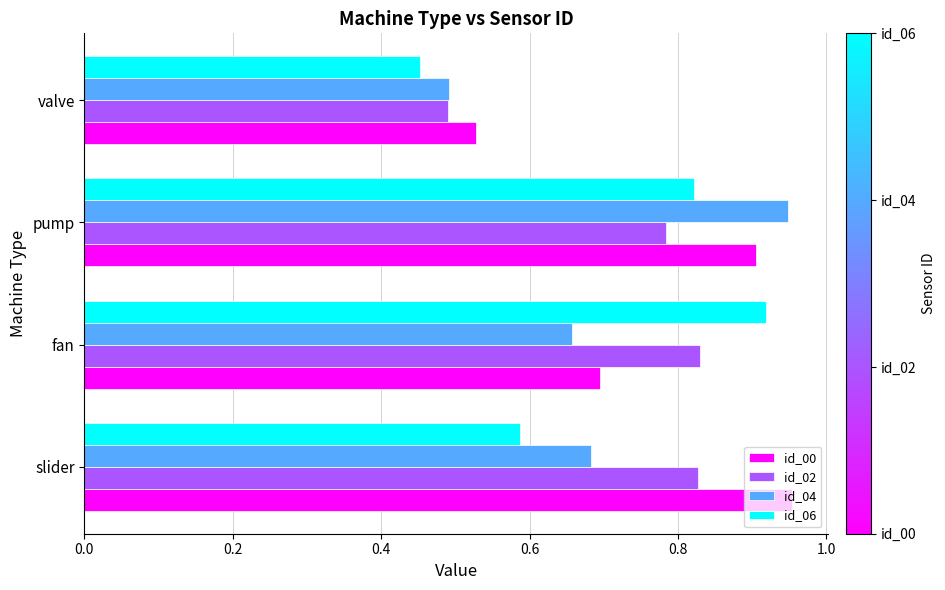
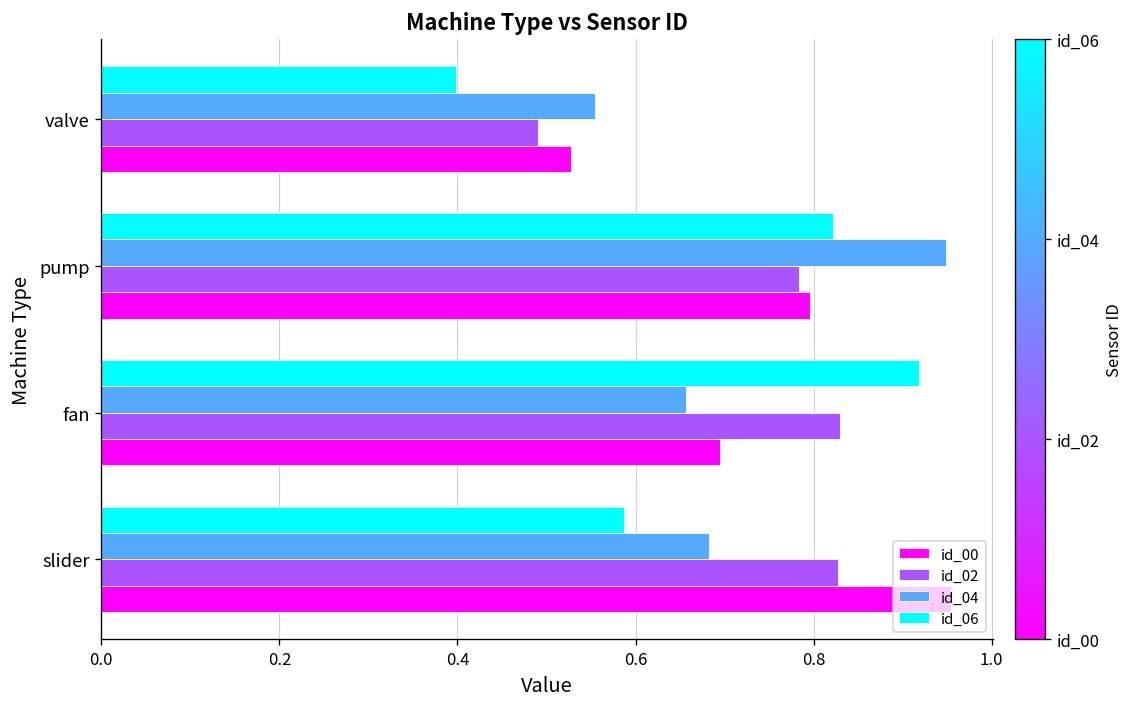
  {
    "id_00": {
      "valve": 0.53,
-     "pump": 0.91,
+     "pump": 0.80,
      "fan": 0.70
    },
    "id_02": {
      "valve": 0.49,
      "pump": 0.78,
      "fan": 0.83,
      "slider": 0.83
    },
    "id_04": {
-     "valve": 0.49,
+     "valve": 0.55,
      "pump": 0.95,
      "fan": 0.66,
      "slider": 0.68
    },
    "id_06": {
-     "valve": 0.45,
+     "valve": 0.40,
      "pump": 0.82,
      "fan": 0.92,
      "slider": 0.59
    }
  }
